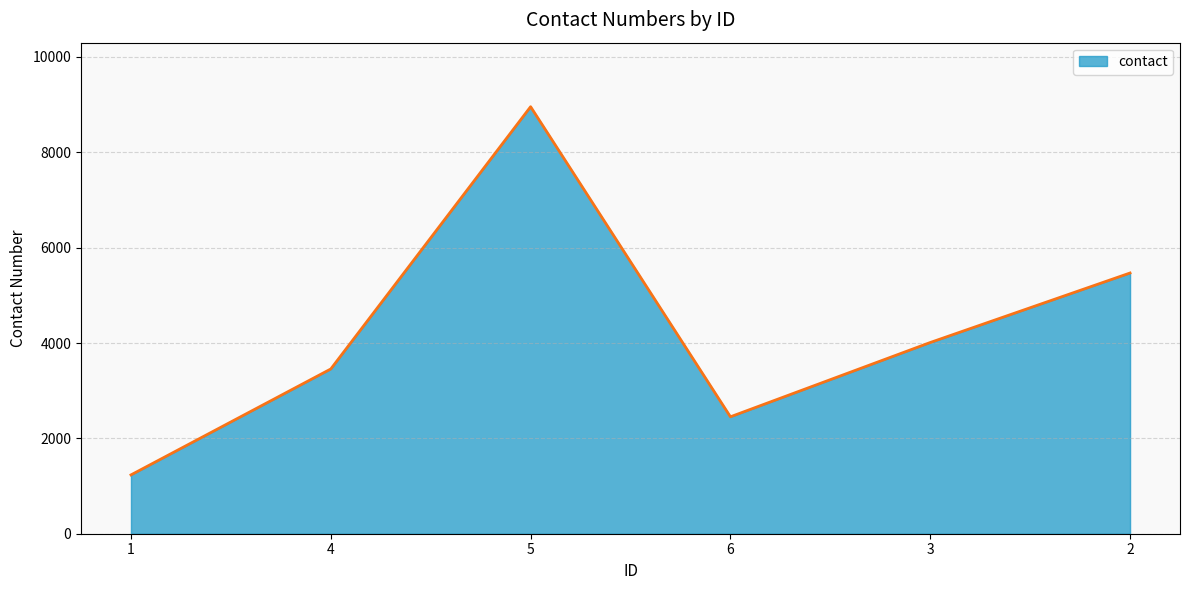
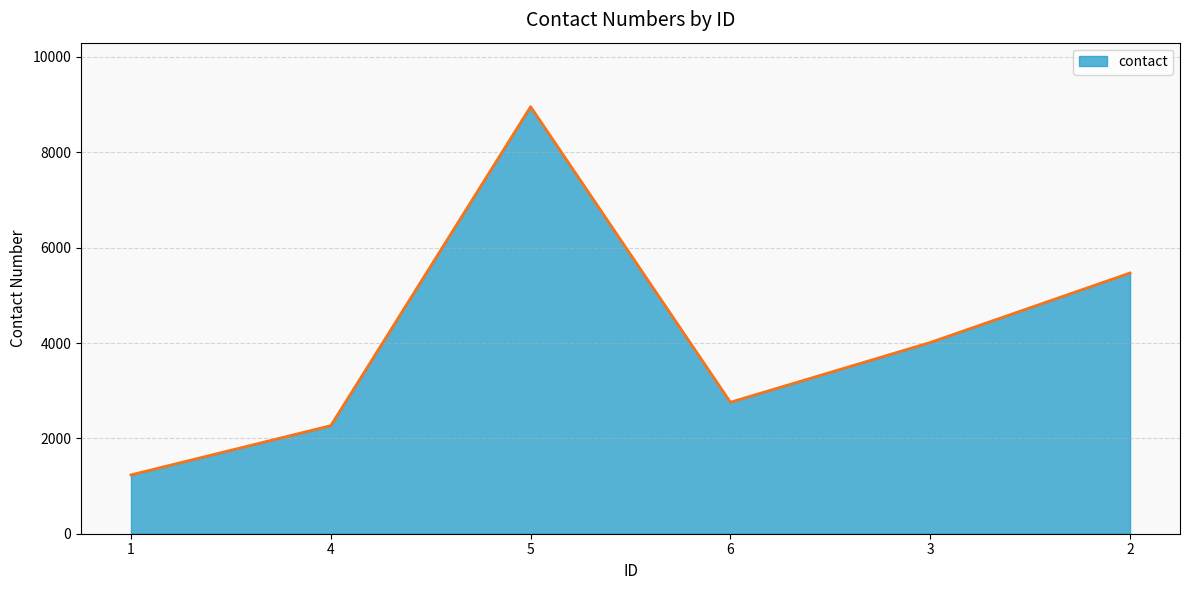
  {
    "1": 1200,
-   "4": 3500,
+   "4": 2300,
    "5": 9000,
-   "6": 2500,
+   "6": 2800,
    "3": 4000,
    "2": 5500
  }
